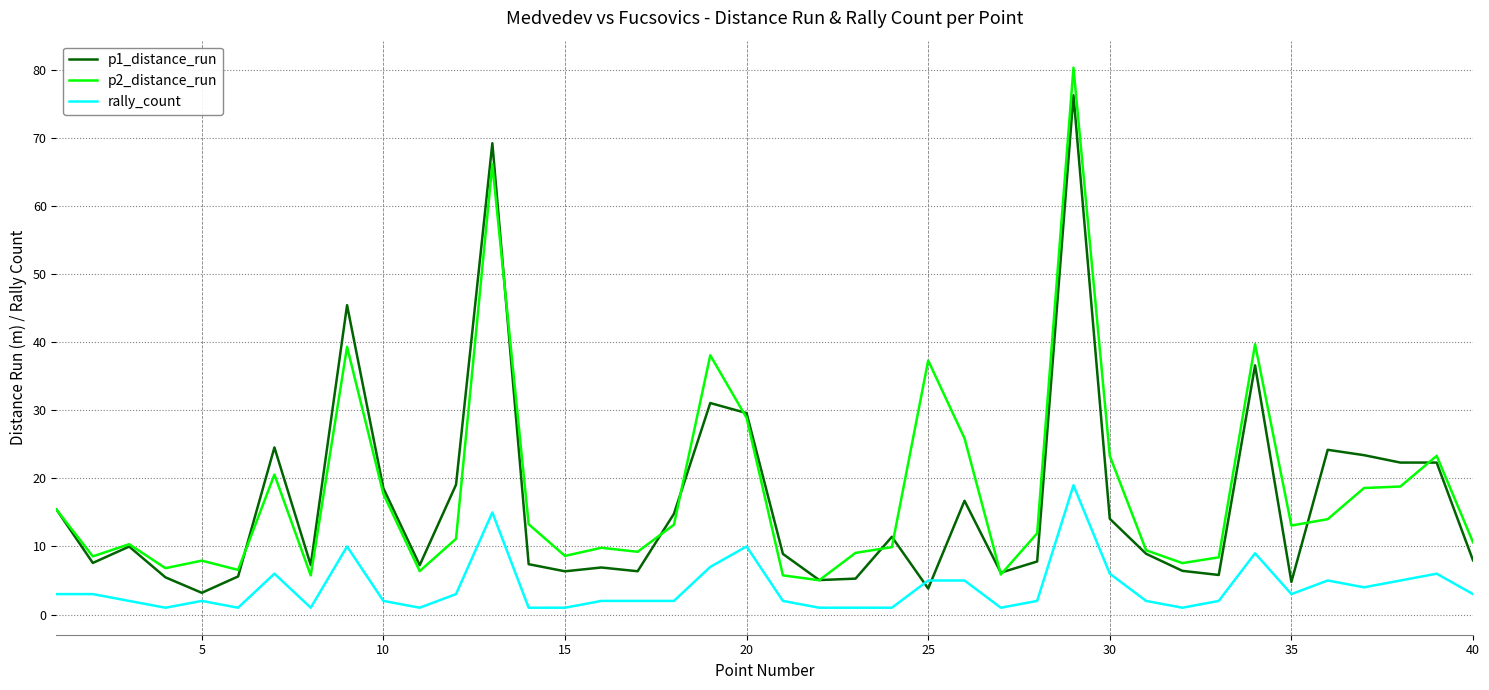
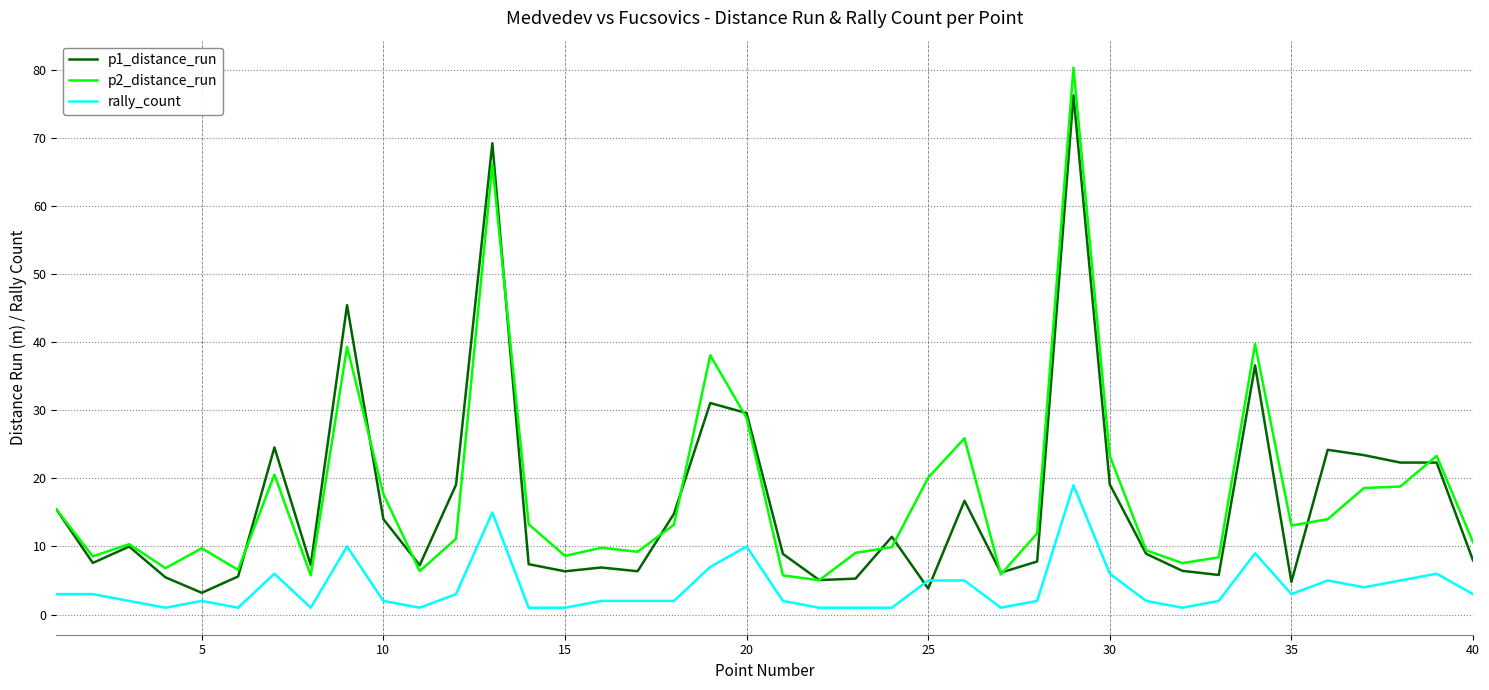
  {
    "p1_distance_run": {
      "5": 3,
-     "10": 19,
+     "10": 14,
      "15": 6,
      "20": 30,
      "25": 4,
-     "30": 14,
+     "30": 19,
      "35": 5,
      "40": 8
    },
    "p2_distance_run": {
-     "5": 8,
+     "5": 10,
      "10": 18,
      "15": 9,
      "20": 29,
-     "25": 37,
+     "25": 20,
      "30": 23,
      "35": 13,
      "40": 11
    },
    "rally_count": {
      "5": 2,
      "10": 2,
      "15": 1,
      "20": 10,
      "25": 5,
      "30": 6,
      "35": 3,
      "40": 3
    }
  }
